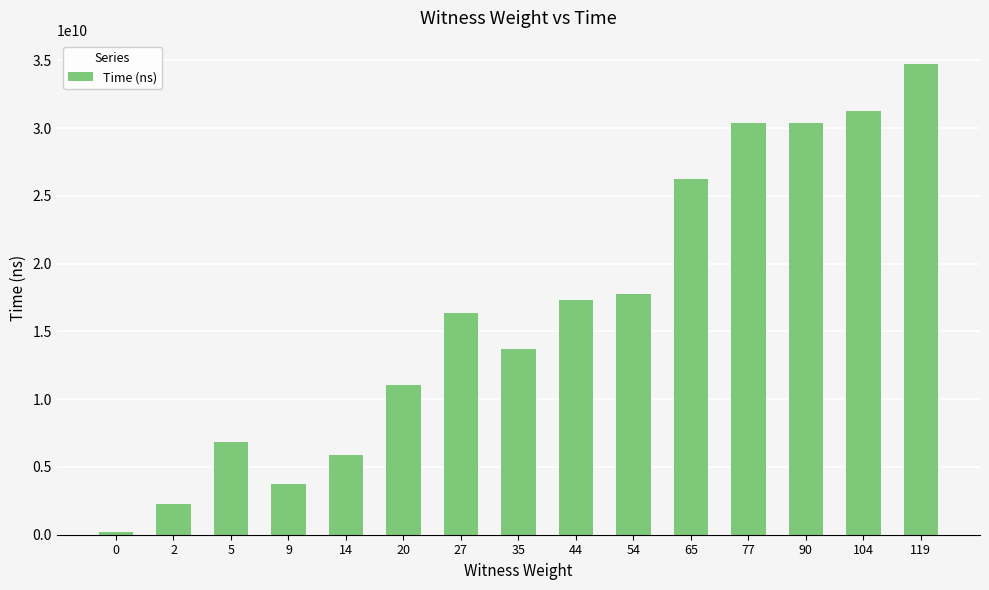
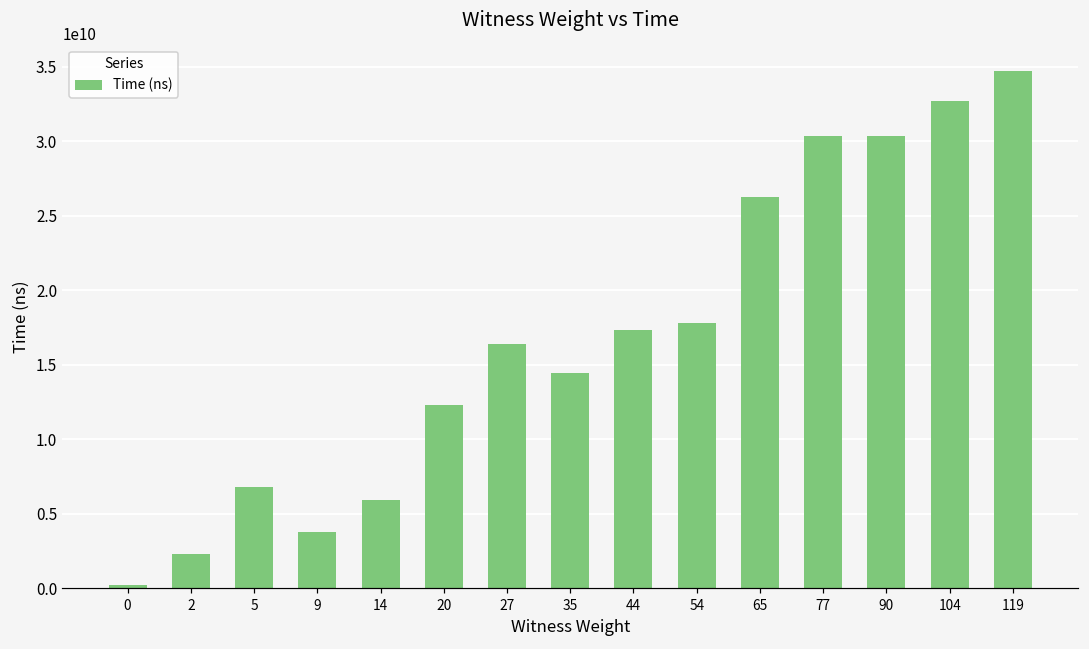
  {
    "0": 200000000,
    "2": 2300000000,
    "5": 6800000000,
    "9": 3800000000,
    "14": 5900000000,
-   "20": 11000000000,
+   "20": 12300000000,
    "27": 16400000000,
-   "35": 13700000000,
+   "35": 14400000000,
    "44": 17300000000,
    "54": 17800000000,
    "65": 26200000000,
    "77": 30400000000,
    "90": 30400000000,
-   "104": 31200000000,
+   "104": 32700000000,
    "119": 34700000000
  }
